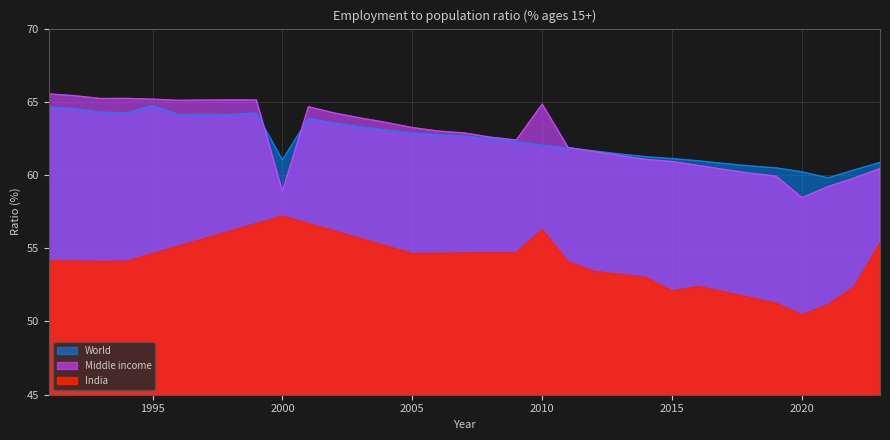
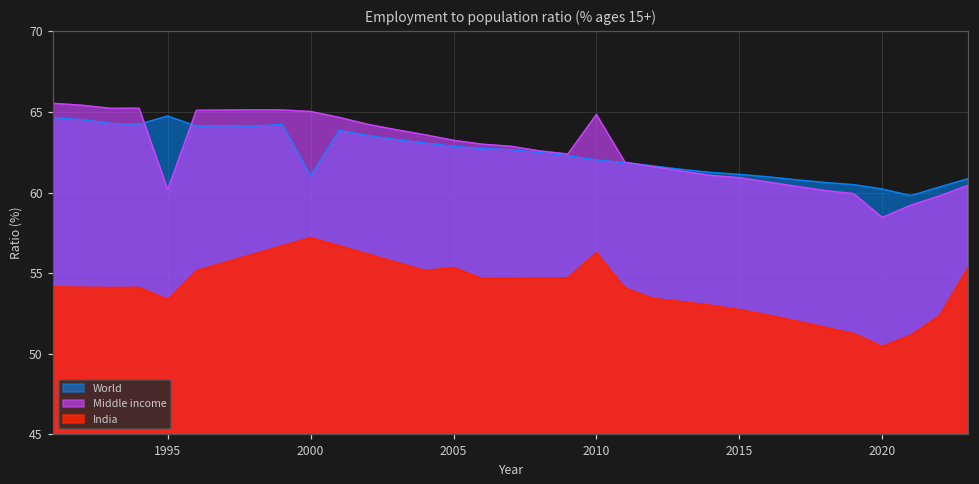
  {
    "World": {
      "1995": 64.7,
      "2000": 61.0,
      "2005": 62.9,
      "2010": 62.0,
      "2015": 61.1,
      "2020": 60.2
    },
    "Middle income": {
-     "1995": 65.2,
-     "2000": 58.9,
+     "1995": 60.2,
+     "2000": 65.0,
      "2005": 63.2,
      "2010": 64.8,
      "2015": 60.9,
      "2020": 58.5
    },
    "India": {
-     "1995": 54.6,
+     "1995": 53.4,
      "2000": 57.2,
-     "2005": 54.6,
+     "2005": 55.4,
      "2010": 56.3,
-     "2015": 52.1,
+     "2015": 52.7,
      "2020": 50.5
    }
  }
